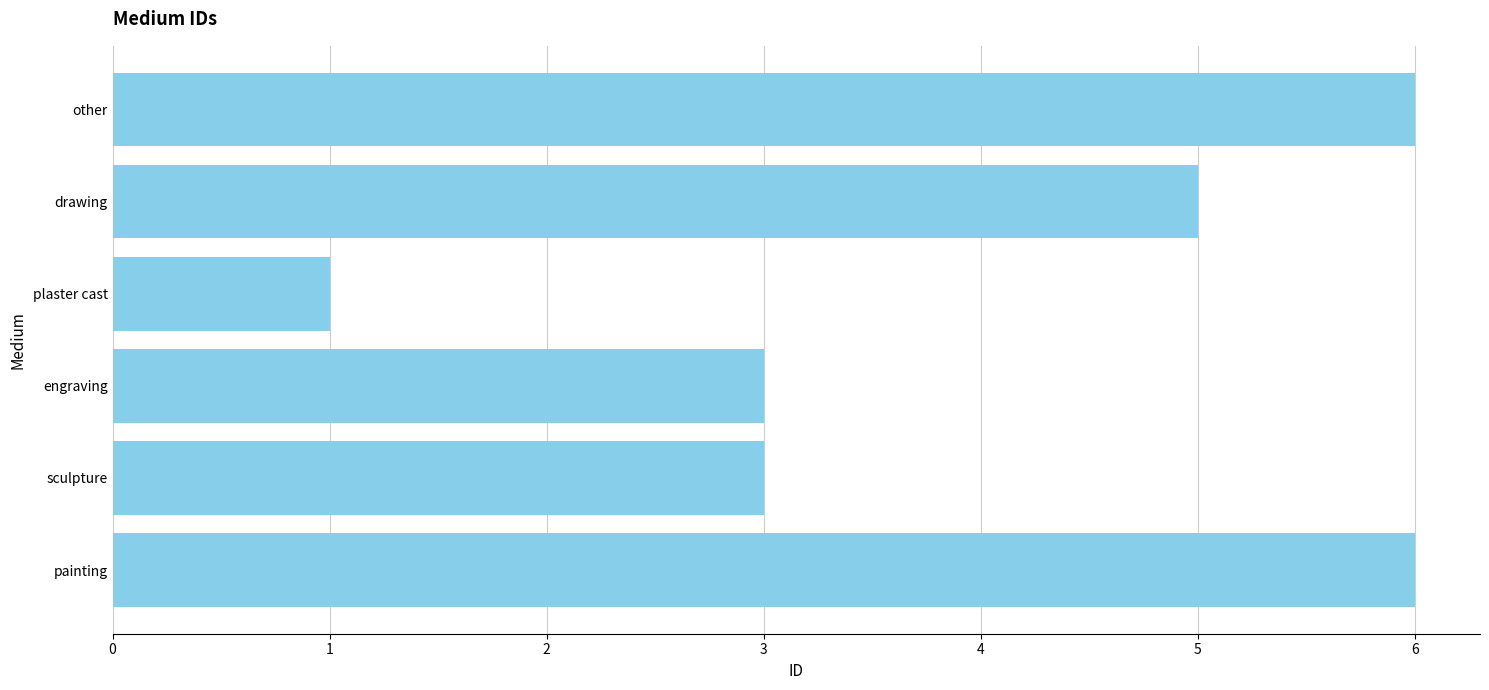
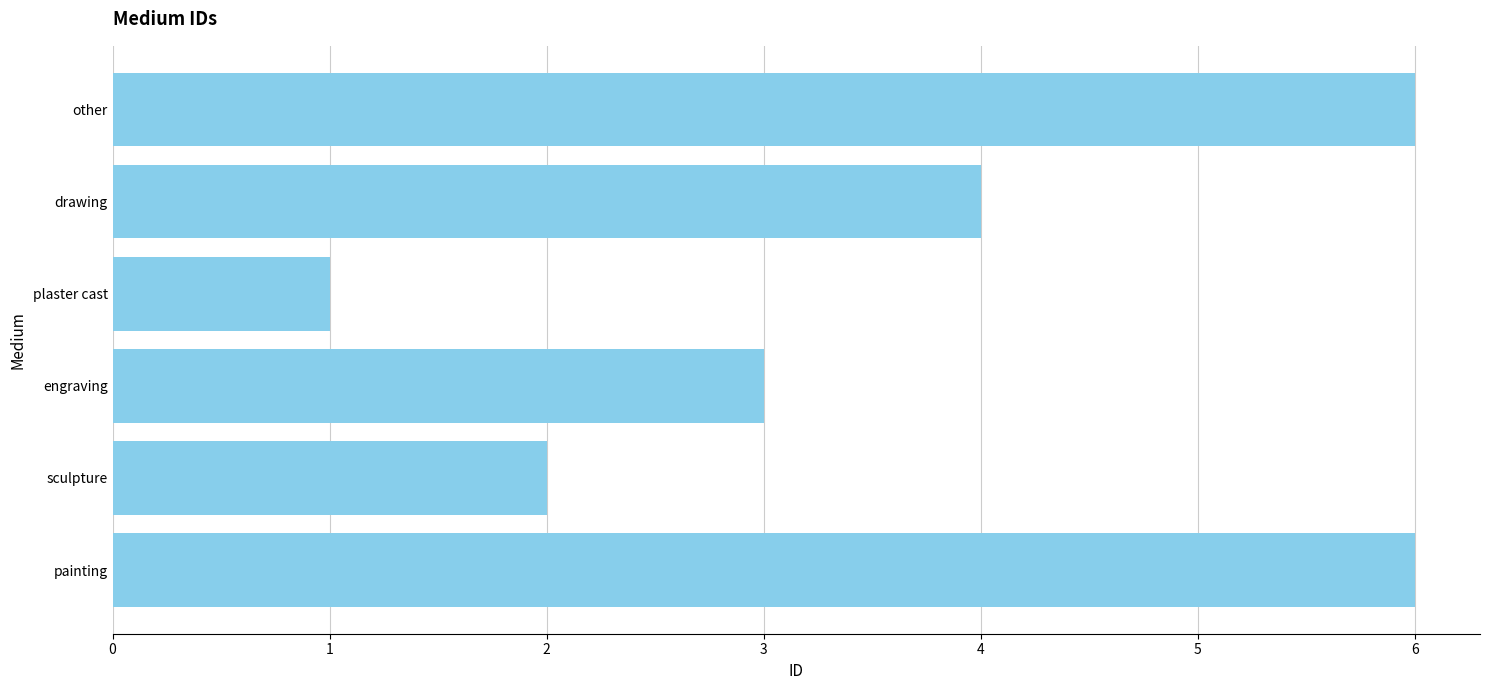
  {
    "other": 6,
-   "drawing": 5,
+   "drawing": 4,
    "plaster cast": 1,
    "engraving": 3,
-   "sculpture": 3,
+   "sculpture": 2,
    "painting": 6
  }
